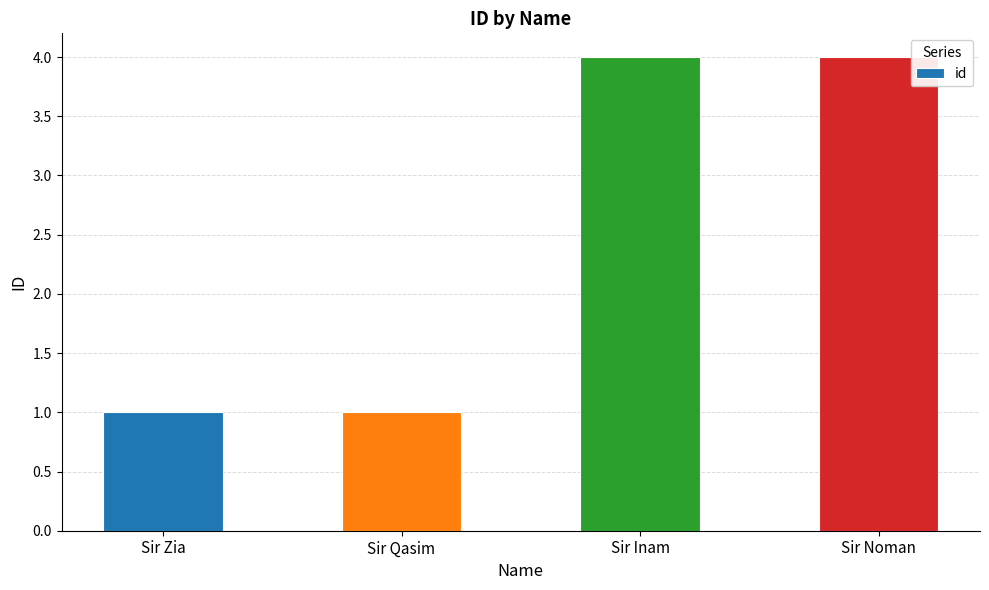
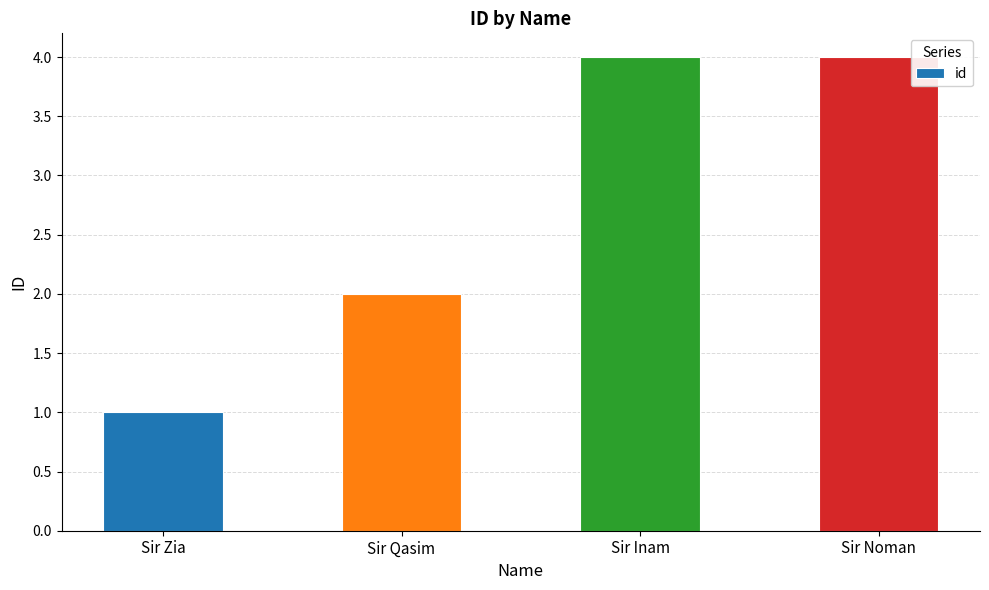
  {
    "Sir Zia": 1,
-   "Sir Qasim": 1,
+   "Sir Qasim": 2,
    "Sir Inam": 4,
    "Sir Noman": 4
  }
